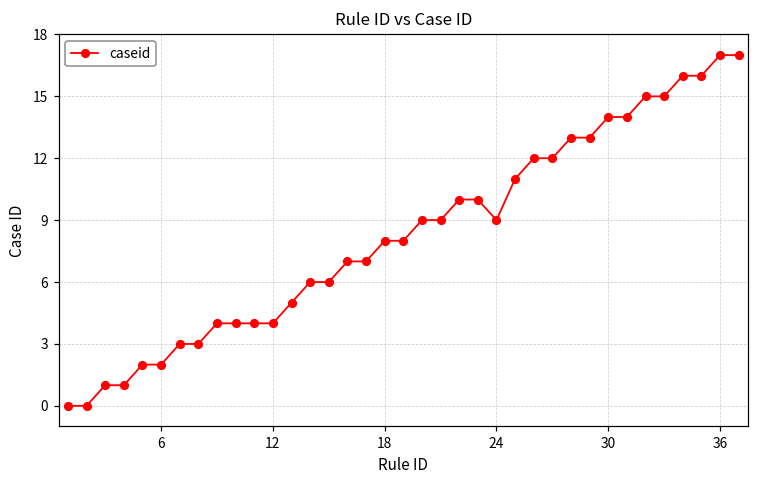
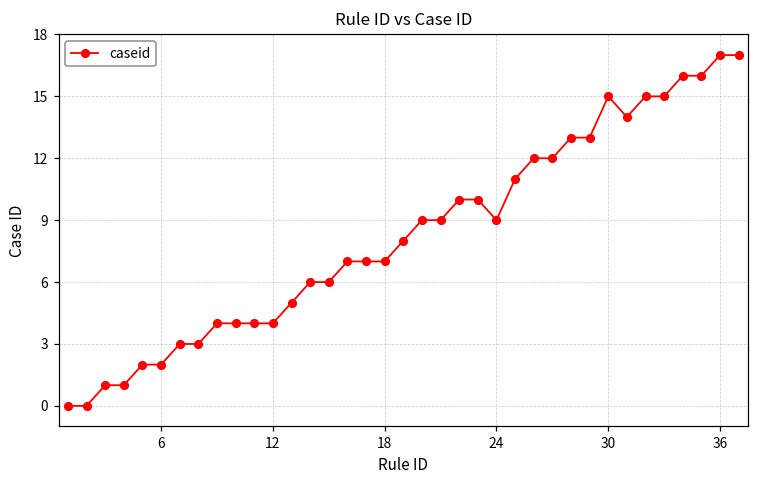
  {
    "6": 2,
    "12": 4,
-   "18": 8,
+   "18": 7,
    "24": 9,
-   "30": 14,
+   "30": 15,
    "36": 17
  }
